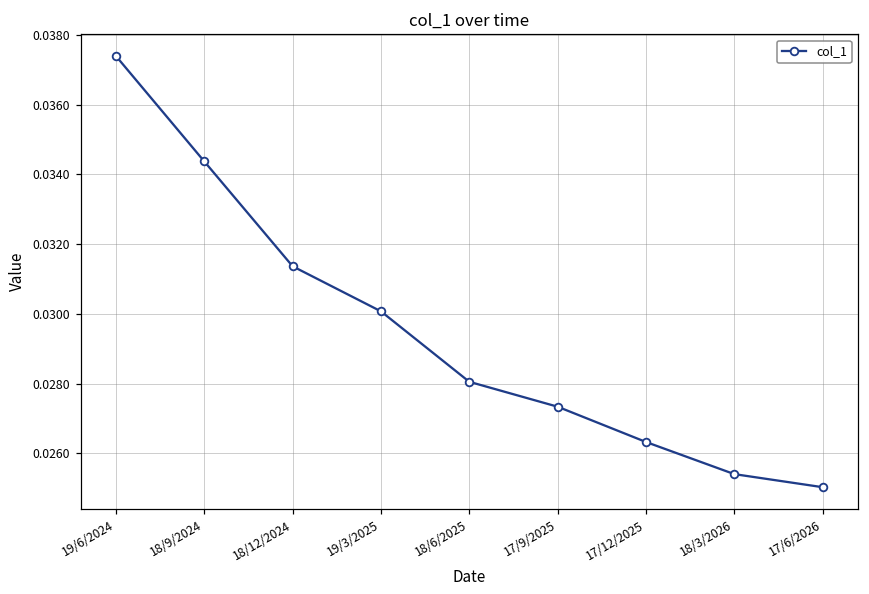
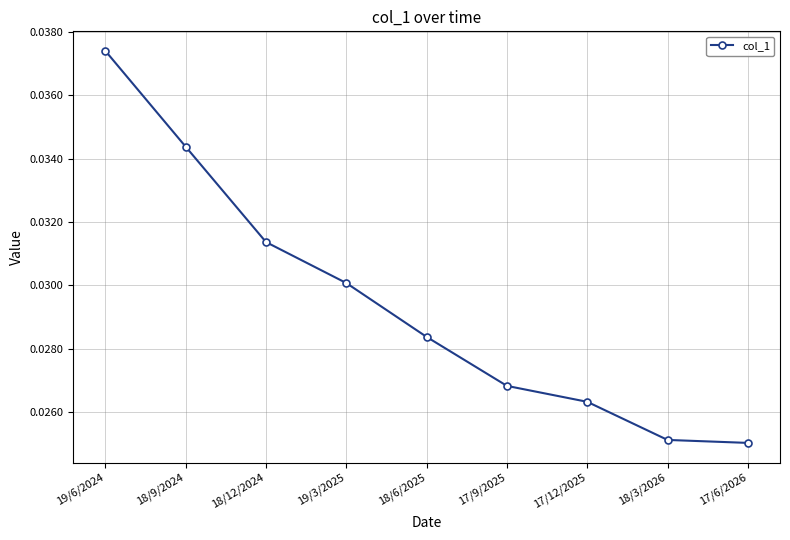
  {
    "19/6/2024": 0.0374,
    "18/9/2024": 0.0344,
    "18/12/2024": 0.0314,
    "19/3/2025": 0.0301,
-   "18/6/2025": 0.0281,
-   "17/9/2025": 0.0273,
+   "18/6/2025": 0.0284,
+   "17/9/2025": 0.0268,
    "17/12/2025": 0.0263,
-   "18/3/2026": 0.0254,
+   "18/3/2026": 0.0251,
    "17/6/2026": 0.0250
  }
